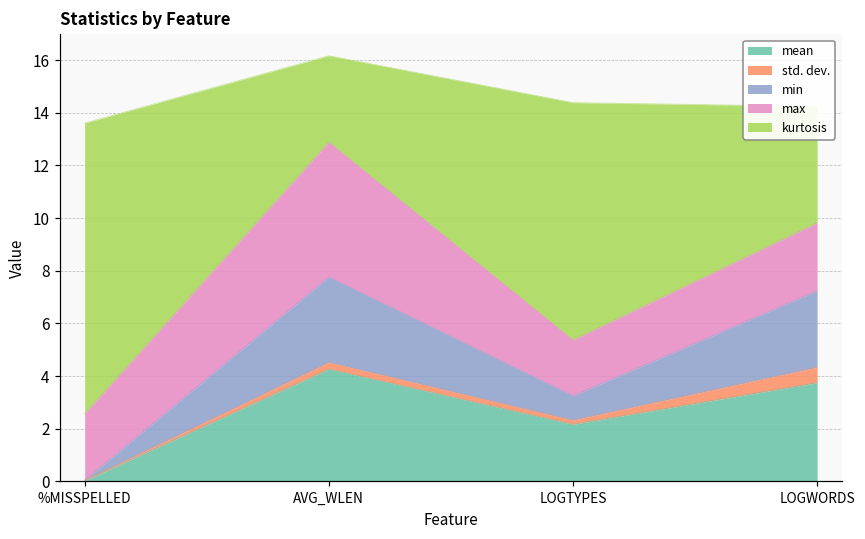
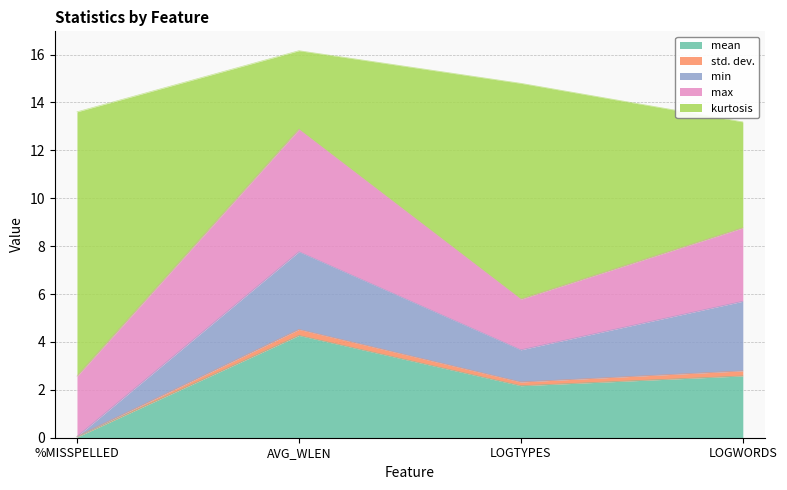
  {
    "mean": {
      "AVG_WLEN": 4.3,
      "LOGTYPES": 2.2,
-     "LOGWORDS": 3.7
+     "LOGWORDS": 2.6
    },
    "std. dev.": {
      "AVG_WLEN": 0.3,
      "LOGTYPES": 0.2,
-     "LOGWORDS": 0.6
+     "LOGWORDS": 0.2
    },
    "min": {
      "AVG_WLEN": 3.2,
-     "LOGTYPES": 0.9,
+     "LOGTYPES": 1.3,
      "LOGWORDS": 2.9
    },
    "max": {
      "%MISSPELLED": 2.5,
      "AVG_WLEN": 5.1,
      "LOGTYPES": 2.1,
-     "LOGWORDS": 2.6
+     "LOGWORDS": 3.1
    },
    "kurtosis": {
      "%MISSPELLED": 11.0,
      "AVG_WLEN": 3.3,
      "LOGTYPES": 9.0
    }
  }
